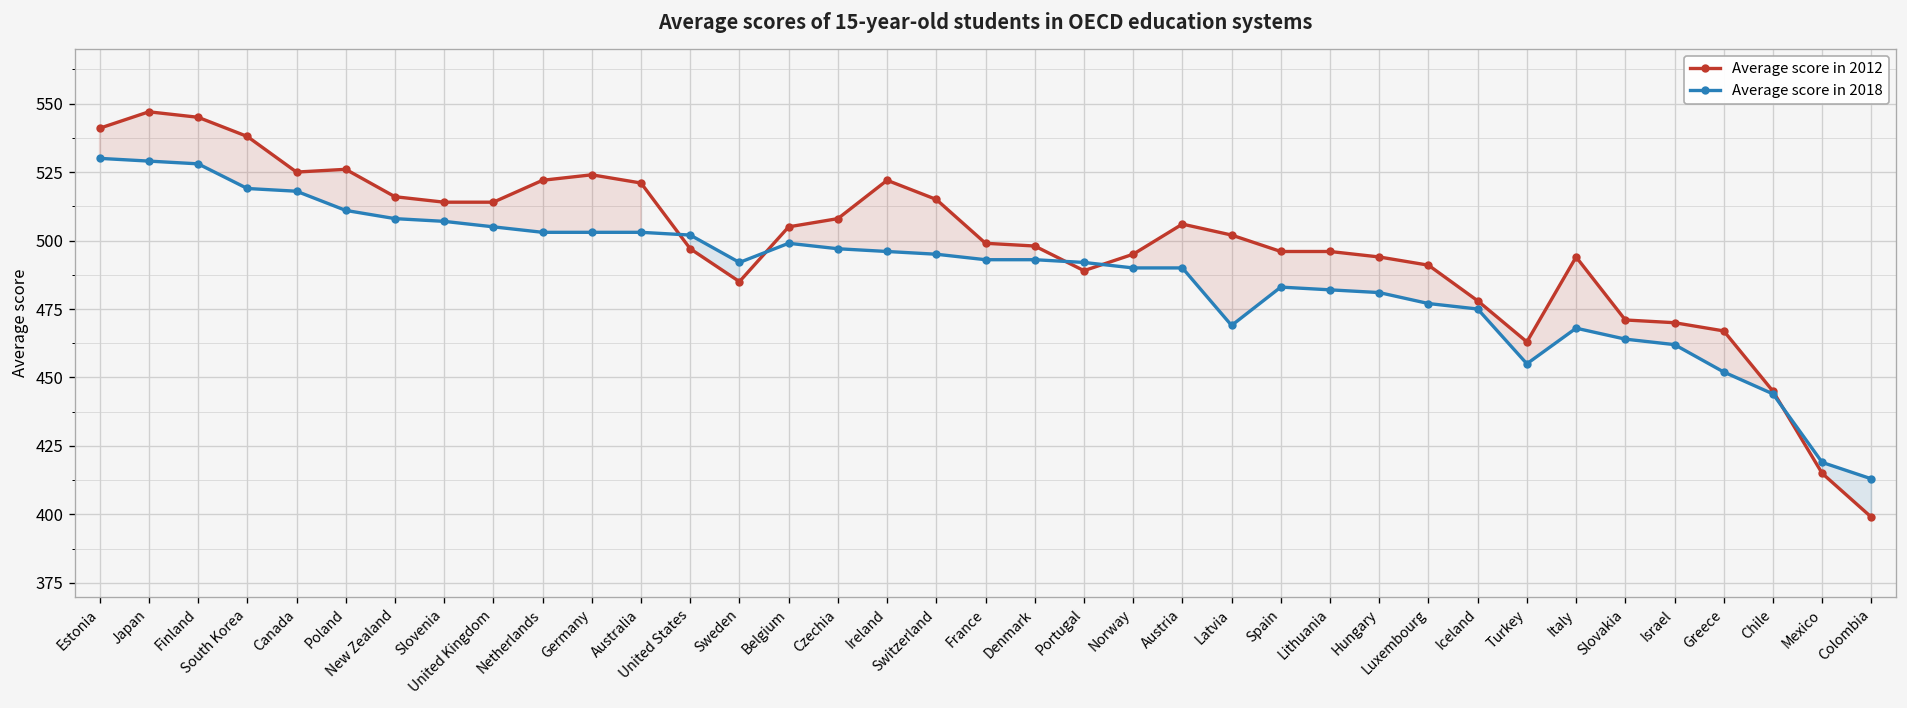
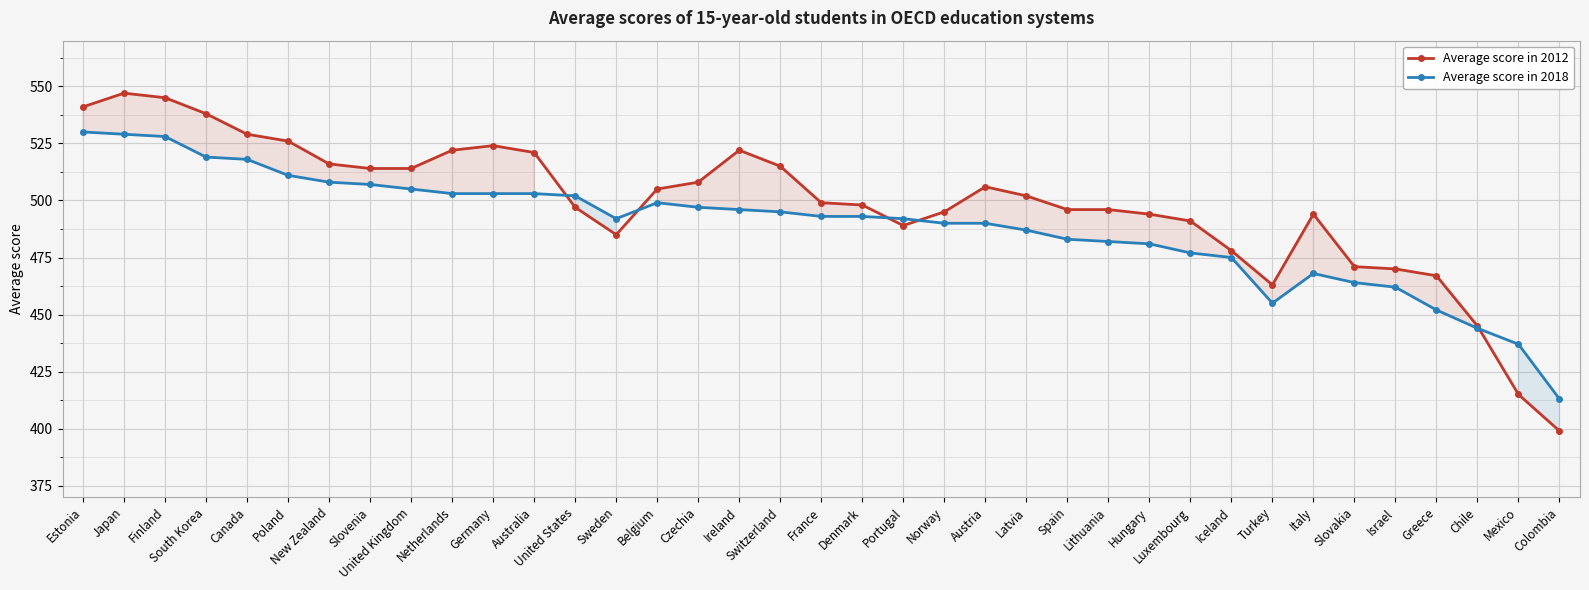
  {
    "Average score in 2012": {
      "Estonia": 541,
      "Japan": 547,
      "Finland": 545,
      "South Korea": 538,
-     "Canada": 525,
+     "Canada": 529,
      "Poland": 526,
      "New Zealand": 516,
      "Slovenia": 514,
      "United Kingdom": 514,
      "Netherlands": 522,
      "Germany": 524,
      "Australia": 521,
      "United States": 497,
      "Sweden": 485,
      "Belgium": 505,
      "Czechia": 508,
      "Ireland": 522,
      "Switzerland": 515,
      "France": 499,
      "Denmark": 498,
      "Portugal": 489,
      "Norway": 495,
      "Austria": 506,
      "Latvia": 502,
      "Spain": 496,
      "Lithuania": 496,
      "Hungary": 494,
      "Luxembourg": 491,
      "Iceland": 478,
      "Turkey": 463,
      "Italy": 494,
      "Slovakia": 471,
      "Israel": 470,
      "Greece": 467,
      "Mexico": 415,
      "Colombia": 399
    },
    "Average score in 2018": {
      "Estonia": 530,
      "Japan": 529,
      "Finland": 528,
      "South Korea": 519,
      "Canada": 518,
      "Poland": 511,
      "New Zealand": 508,
      "Slovenia": 507,
      "United Kingdom": 505,
      "Netherlands": 503,
      "Germany": 503,
      "Australia": 503,
      "United States": 502,
      "Sweden": 492,
      "Belgium": 499,
      "Czechia": 497,
      "Ireland": 496,
      "Switzerland": 495,
      "France": 493,
      "Denmark": 493,
      "Portugal": 492,
      "Norway": 490,
      "Austria": 490,
-     "Latvia": 469,
+     "Latvia": 487,
      "Spain": 483,
      "Lithuania": 482,
      "Hungary": 481,
      "Luxembourg": 477,
      "Iceland": 475,
      "Turkey": 455,
      "Italy": 468,
      "Slovakia": 464,
      "Israel": 462,
      "Greece": 452,
-     "Mexico": 419,
+     "Mexico": 437,
      "Colombia": 413
    }
  }
